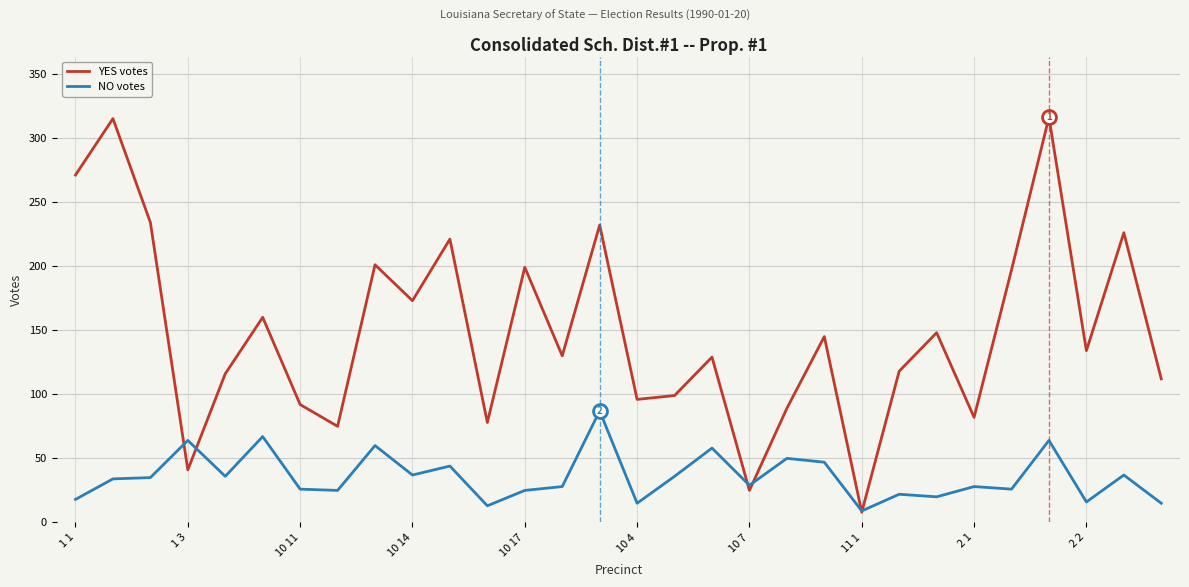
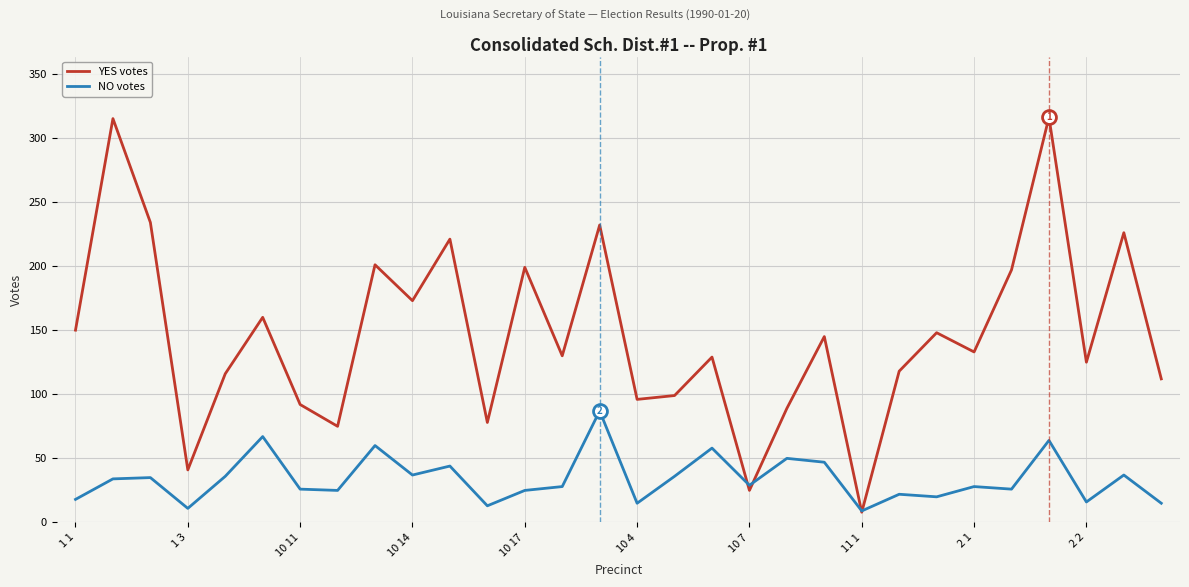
  {
    "YES votes": {
-     "1 1": 271,
+     "1 1": 150,
      "1 3": 41,
      "10 11": 92,
      "10 14": 173,
      "10 17": 199,
      "10 4": 96,
      "10 7": 25,
-     "2 1": 82,
-     "2 2": 134
+     "2 1": 133,
+     "2 2": 125
    },
    "NO votes": {
      "1 1": 18,
-     "1 3": 64,
+     "1 3": 11,
      "10 11": 26,
      "10 14": 37,
      "10 17": 25,
      "10 4": 15,
      "10 7": 29,
      "2 1": 28,
      "2 2": 16
    }
  }
